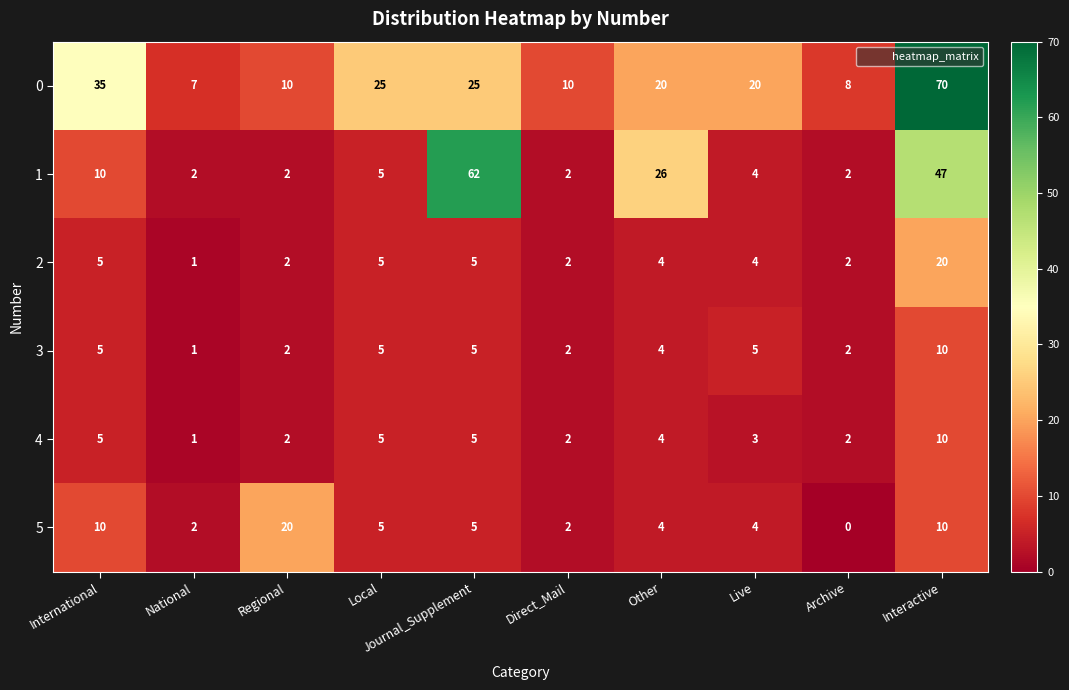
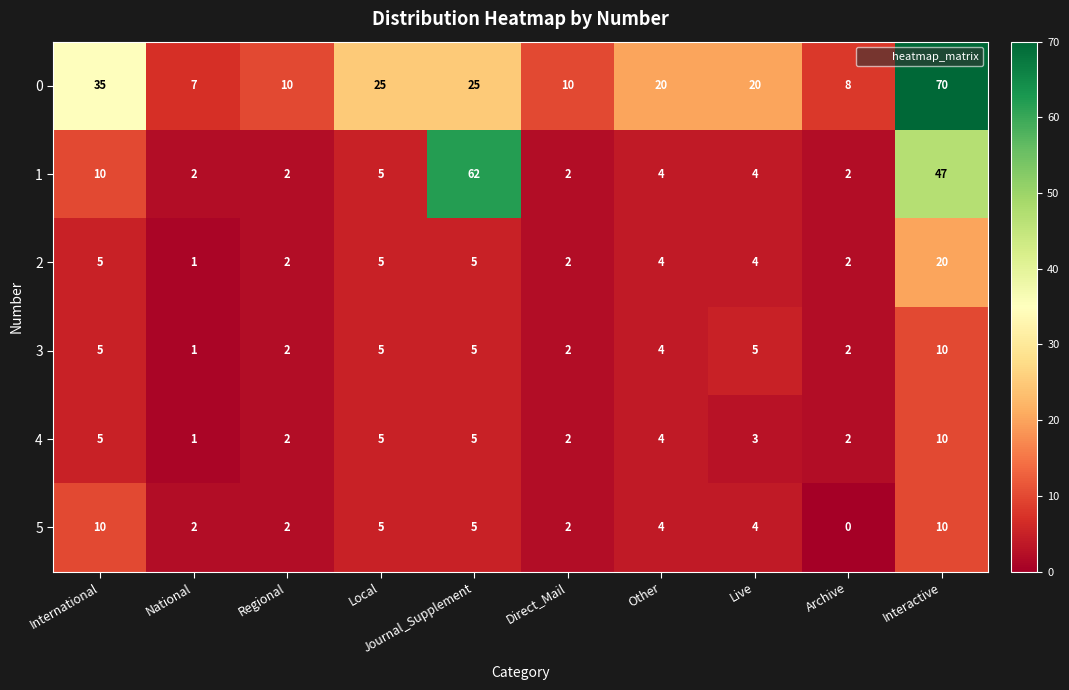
  {
    "0": {
      "International": 35,
      "National": 7,
      "Regional": 10,
      "Local": 25,
      "Journal_Supplement": 25,
      "Direct_Mail": 10,
      "Other": 20,
      "Live": 20,
      "Archive": 8,
      "Interactive": 70
    },
    "1": {
      "International": 10,
      "National": 2,
      "Regional": 2,
      "Local": 5,
      "Journal_Supplement": 62,
      "Direct_Mail": 2,
-     "Other": 26,
+     "Other": 4,
      "Live": 4,
      "Archive": 2,
      "Interactive": 47
    },
    "2": {
      "International": 5,
      "National": 1,
      "Regional": 2,
      "Local": 5,
      "Journal_Supplement": 5,
      "Direct_Mail": 2,
      "Other": 4,
      "Live": 4,
      "Archive": 2,
      "Interactive": 20
    },
    "3": {
      "International": 5,
      "National": 1,
      "Regional": 2,
      "Local": 5,
      "Journal_Supplement": 5,
      "Direct_Mail": 2,
      "Other": 4,
      "Live": 5,
      "Archive": 2,
      "Interactive": 10
    },
    "4": {
      "International": 5,
      "National": 1,
      "Regional": 2,
      "Local": 5,
      "Journal_Supplement": 5,
      "Direct_Mail": 2,
      "Other": 4,
      "Live": 3,
      "Archive": 2,
      "Interactive": 10
    },
    "5": {
      "International": 10,
      "National": 2,
-     "Regional": 20,
+     "Regional": 2,
      "Local": 5,
      "Journal_Supplement": 5,
      "Direct_Mail": 2,
      "Other": 4,
      "Live": 4,
      "Archive": 0,
      "Interactive": 10
    }
  }
